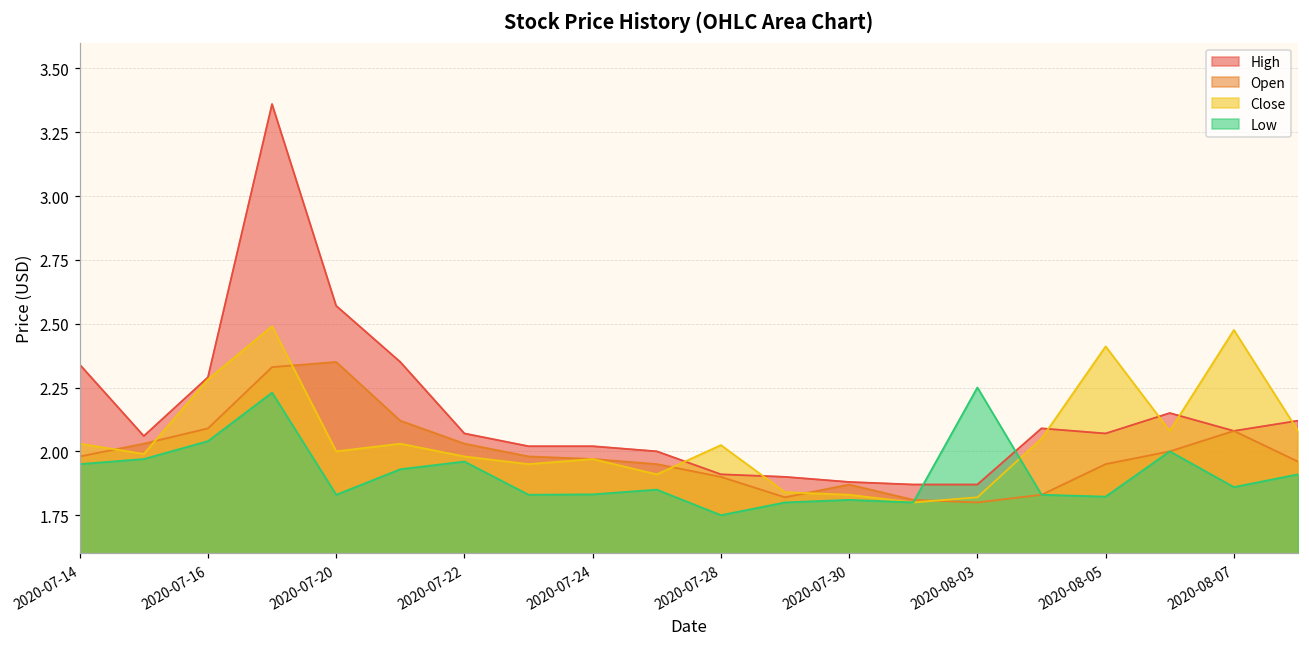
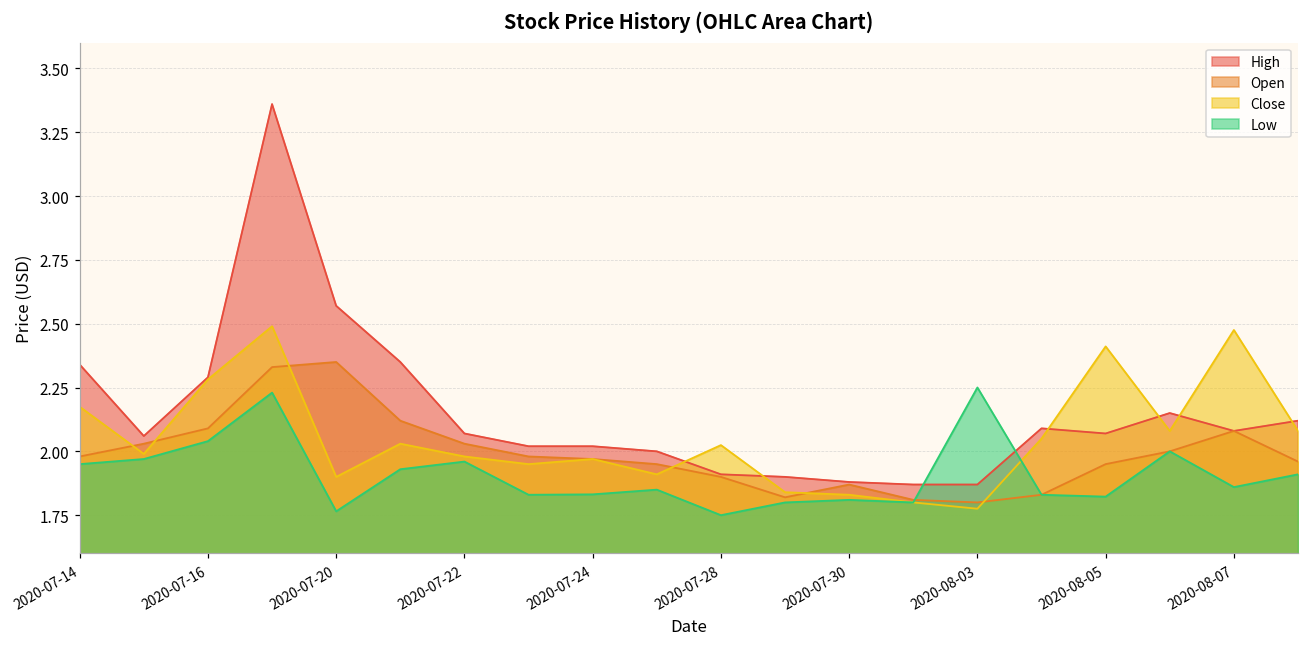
  {
    "Close": {
-     "2020-07-14": 2.03,
-     "2020-07-20": 2.0,
+     "2020-07-14": 2.17,
+     "2020-07-20": 1.9,
      "2020-07-22": 1.98,
      "2020-07-28": 2.02,
      "2020-07-30": 1.83,
-     "2020-08-03": 1.82,
+     "2020-08-03": 1.78,
      "2020-08-05": 2.41,
      "2020-08-07": 2.48
    },
    "Low": {
      "2020-07-14": 1.95,
      "2020-07-16": 2.04,
-     "2020-07-20": 1.83,
+     "2020-07-20": 1.77,
      "2020-07-22": 1.96,
      "2020-07-24": 1.83,
      "2020-07-28": 1.75,
      "2020-07-30": 1.81,
      "2020-08-03": 2.25,
      "2020-08-05": 1.82,
      "2020-08-07": 1.86
    }
  }
